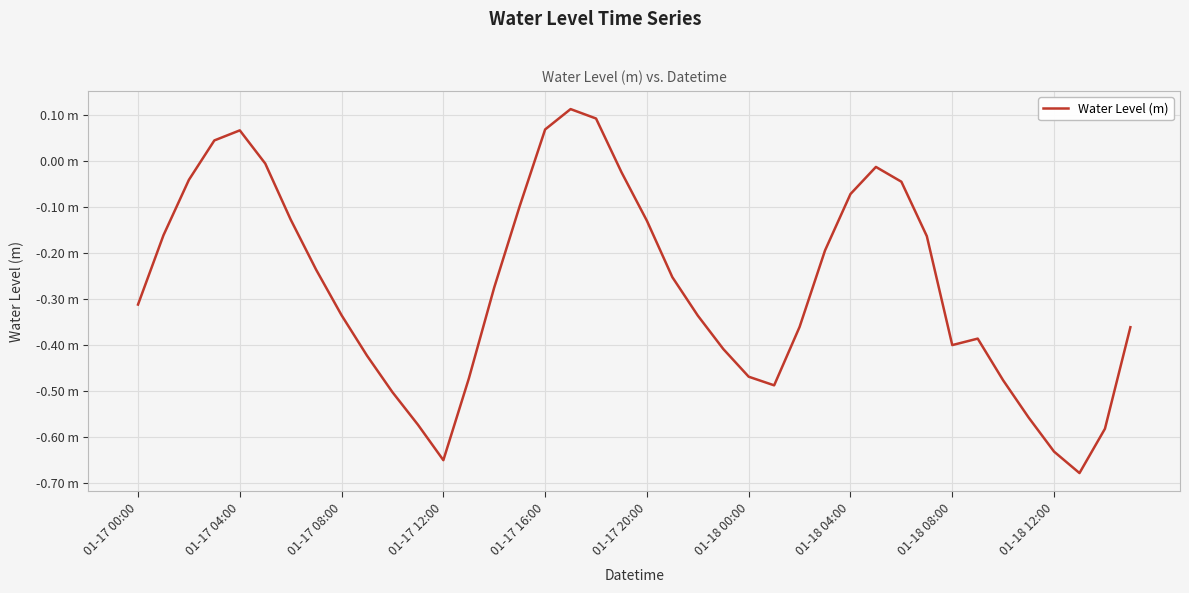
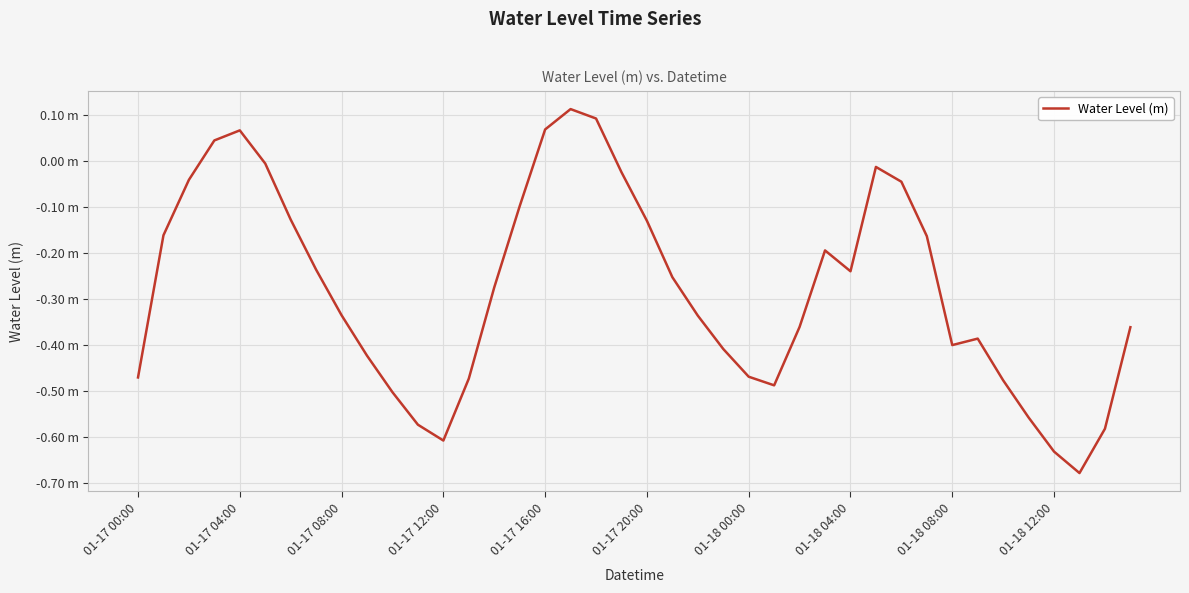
  {
-   "01-17 00:00": "-0.31 m",
+   "01-17 00:00": "-0.47 m",
    "01-17 04:00": "0.07 m",
    "01-17 08:00": "-0.34 m",
-   "01-17 12:00": "-0.65 m",
+   "01-17 12:00": "-0.61 m",
    "01-17 16:00": "0.07 m",
    "01-17 20:00": "-0.13 m",
    "01-18 00:00": "-0.47 m",
-   "01-18 04:00": "-0.07 m",
+   "01-18 04:00": "-0.24 m",
    "01-18 08:00": "-0.40 m",
    "01-18 12:00": "-0.63 m"
  }
